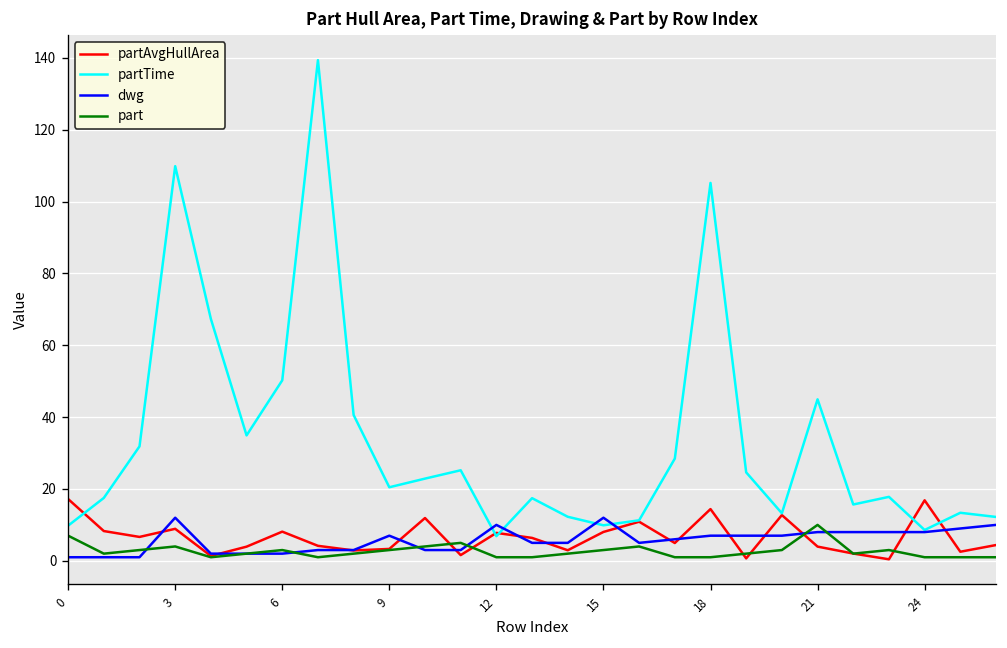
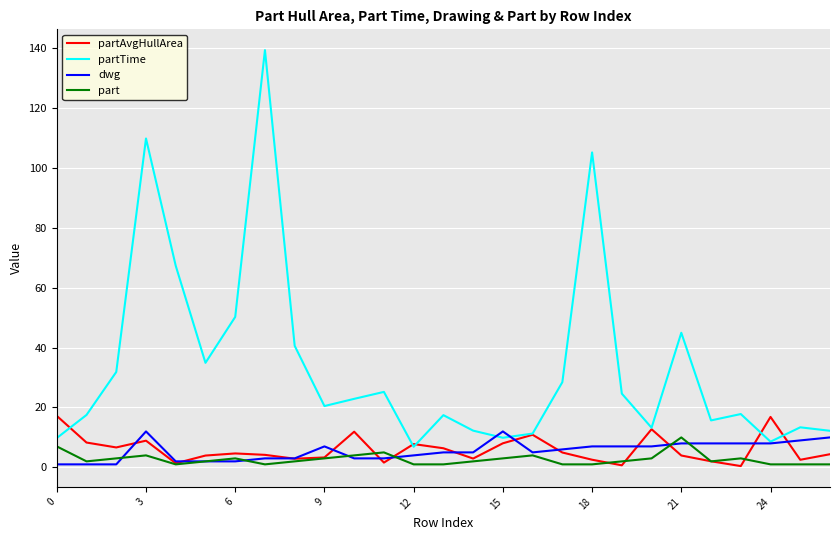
  {
    "partAvgHullArea": {
      "0": 17,
      "3": 9,
-     "6": 8,
+     "6": 5,
      "12": 8,
      "15": 8,
-     "18": 14,
+     "18": 3,
      "21": 4,
      "24": 17
    },
    "partTime": {
      "0": 10,
      "3": 110,
      "6": 50,
      "9": 20,
      "12": 7,
      "15": 10,
      "18": 105,
      "21": 45
    },
    "dwg": {
      "0": 1,
      "3": 12,
      "6": 2,
      "9": 7,
-     "12": 10,
+     "12": 4,
      "15": 12,
      "18": 7,
      "21": 8
    },
    "part": {
      "0": 7,
      "3": 4,
      "6": 3,
      "12": 1,
      "15": 3,
      "18": 1,
      "21": 10,
      "24": 1
    }
  }
